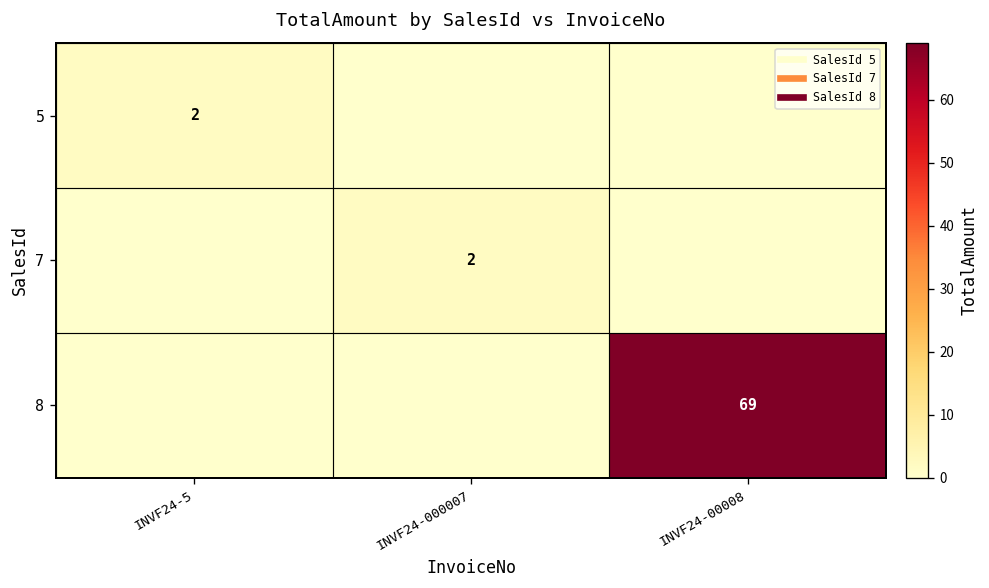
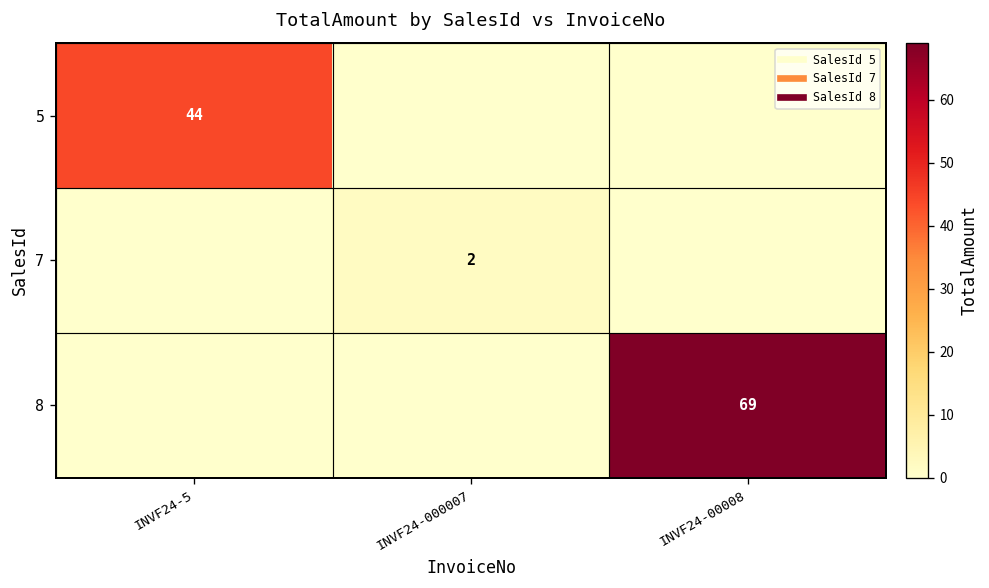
  {
    "5": {
-     "INVF24-5": 2
+     "INVF24-5": 44
    },
    "7": {
      "INVF24-000007": 2
    },
    "8": {
      "INVF24-00008": 69
    }
  }
